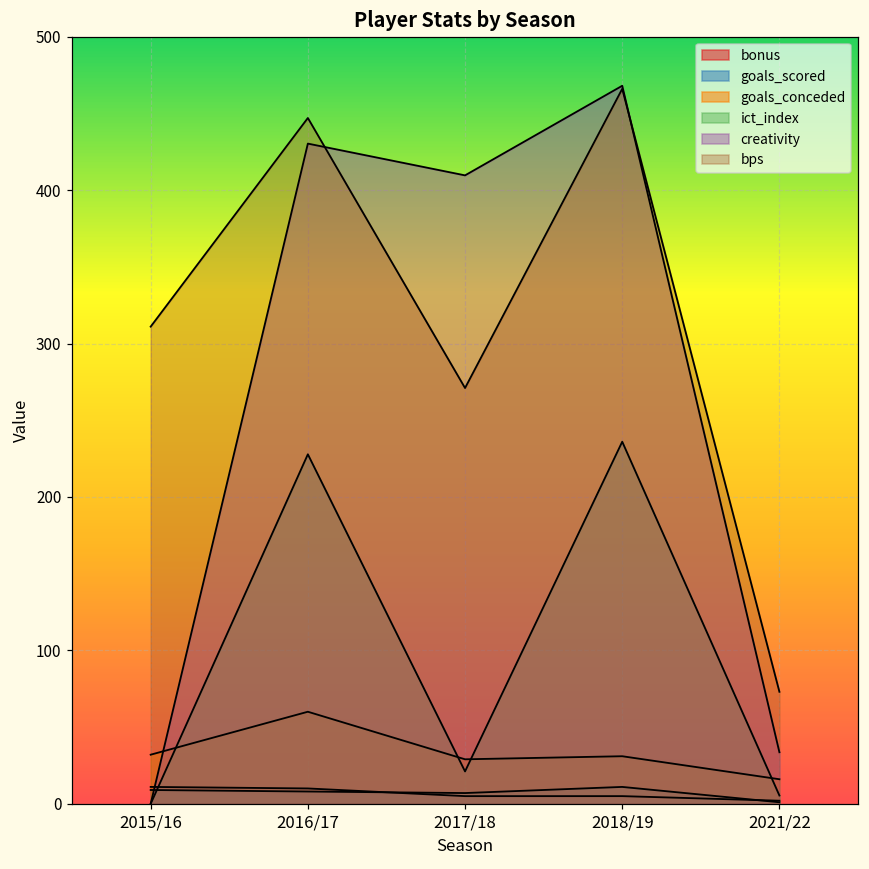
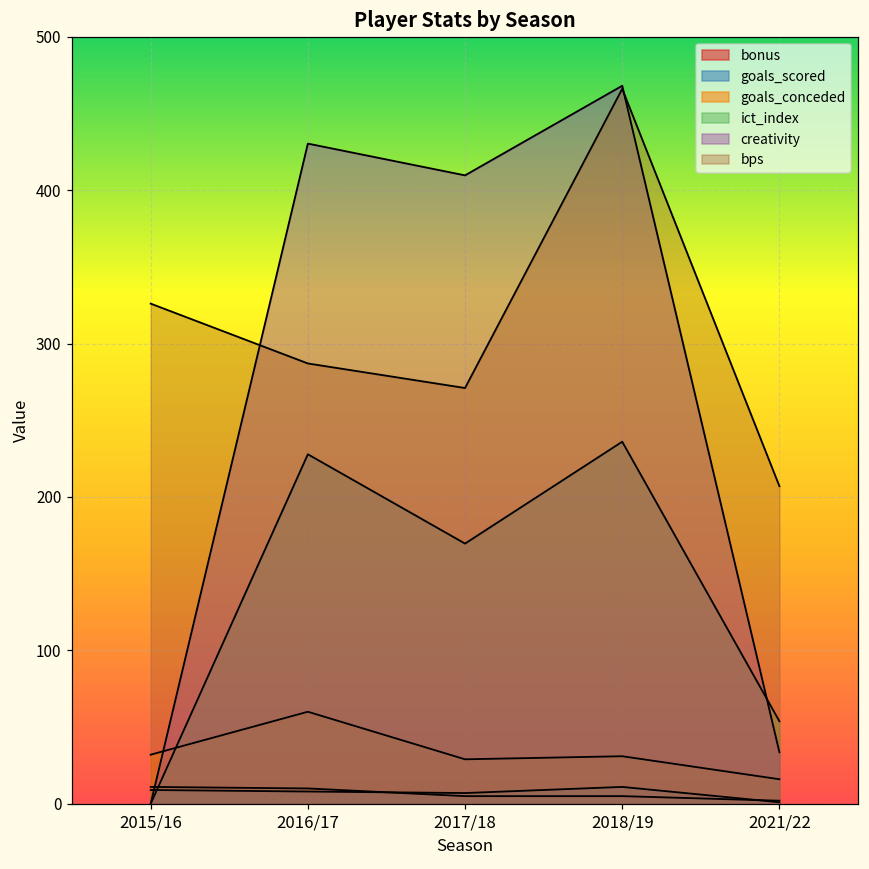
  {
    "bonus": {
      "2015/16": 11,
      "2016/17": 10,
      "2017/18": 5,
      "2018/19": 5
    },
    "goals_scored": {
      "2015/16": 9,
      "2016/17": 8,
      "2017/18": 7,
      "2018/19": 11
    },
    "goals_conceded": {
      "2015/16": 32,
      "2016/17": 60,
      "2017/18": 29,
      "2018/19": 31,
      "2021/22": 16
    },
    "ict_index": {
      "2016/17": 228,
-     "2017/18": 21,
+     "2017/18": 170,
      "2018/19": 236,
-     "2021/22": 5
+     "2021/22": 54
    },
    "creativity": {
      "2016/17": 430,
      "2017/18": 410,
      "2018/19": 468,
      "2021/22": 34
    },
    "bps": {
-     "2015/16": 311,
-     "2016/17": 447,
+     "2015/16": 326,
+     "2016/17": 287,
      "2017/18": 271,
      "2018/19": 466,
-     "2021/22": 73
+     "2021/22": 207
    }
  }
